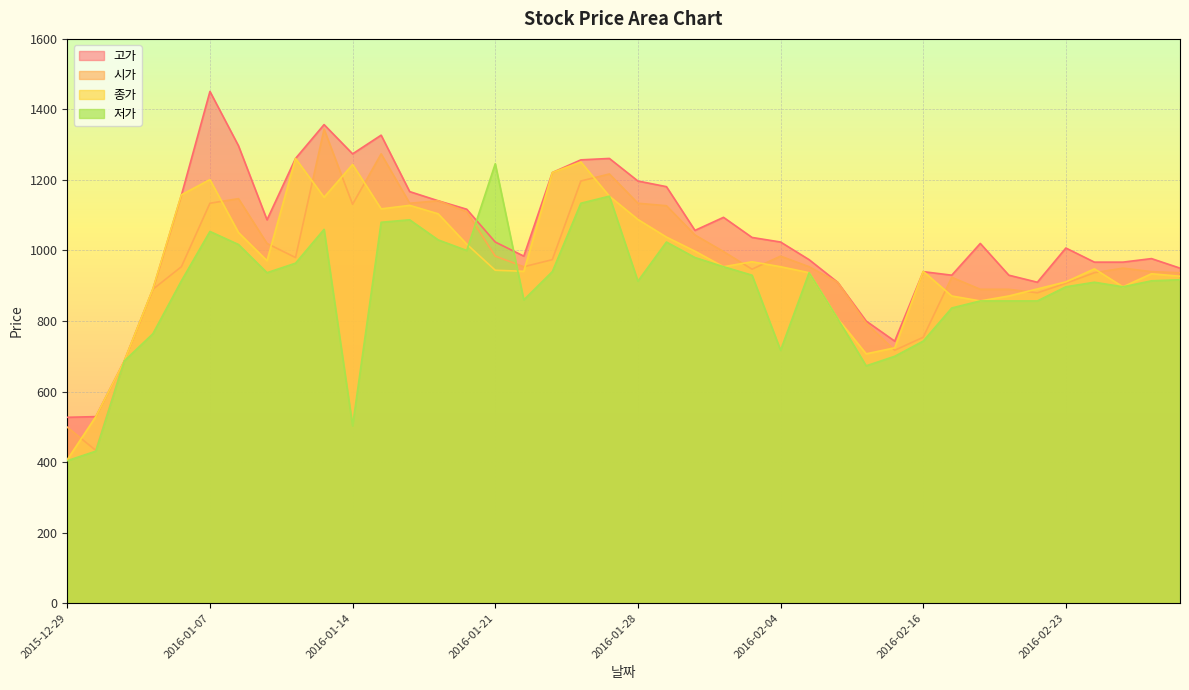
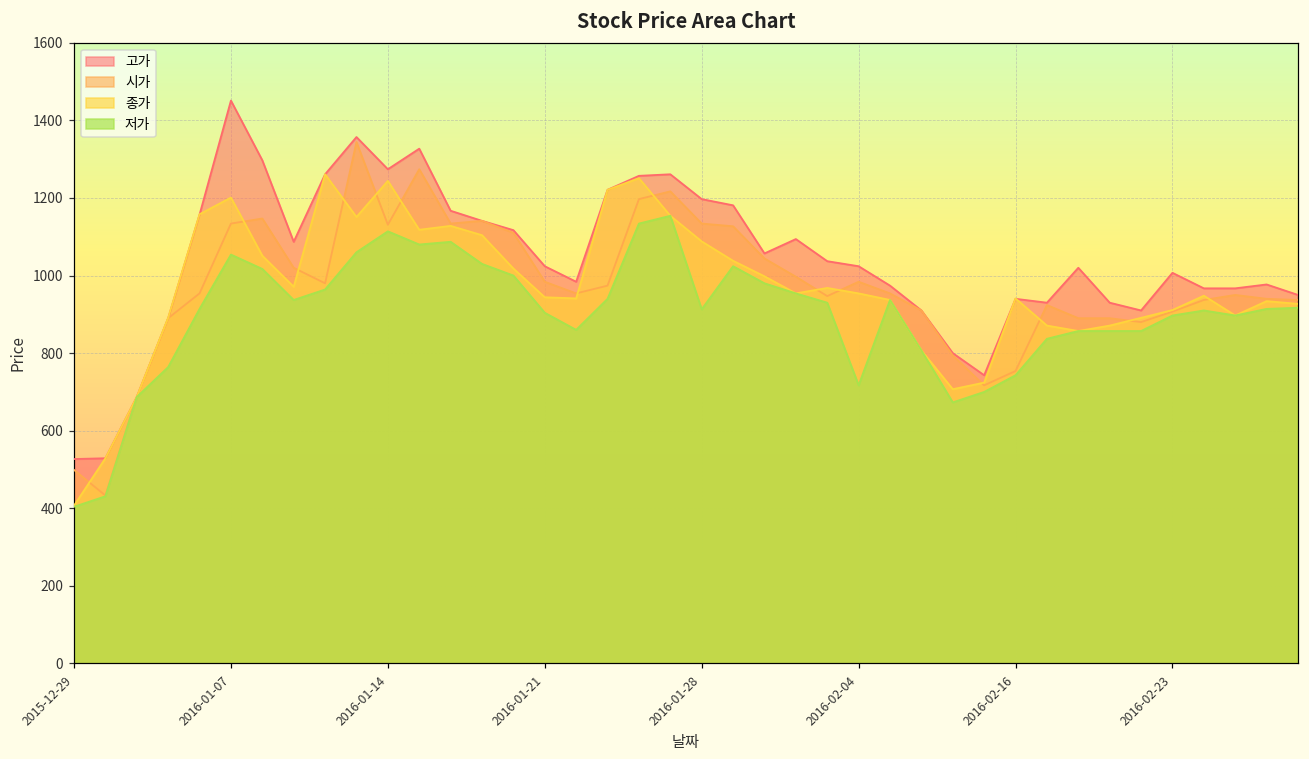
  {
    "저가": {
      "2016-01-07": 1050,
-     "2016-01-14": 500,
-     "2016-01-21": 1250,
+     "2016-01-14": 1110,
+     "2016-01-21": 900,
      "2016-01-28": 910,
      "2016-02-04": 720,
      "2016-02-16": 740,
      "2016-02-23": 900
    }
  }
